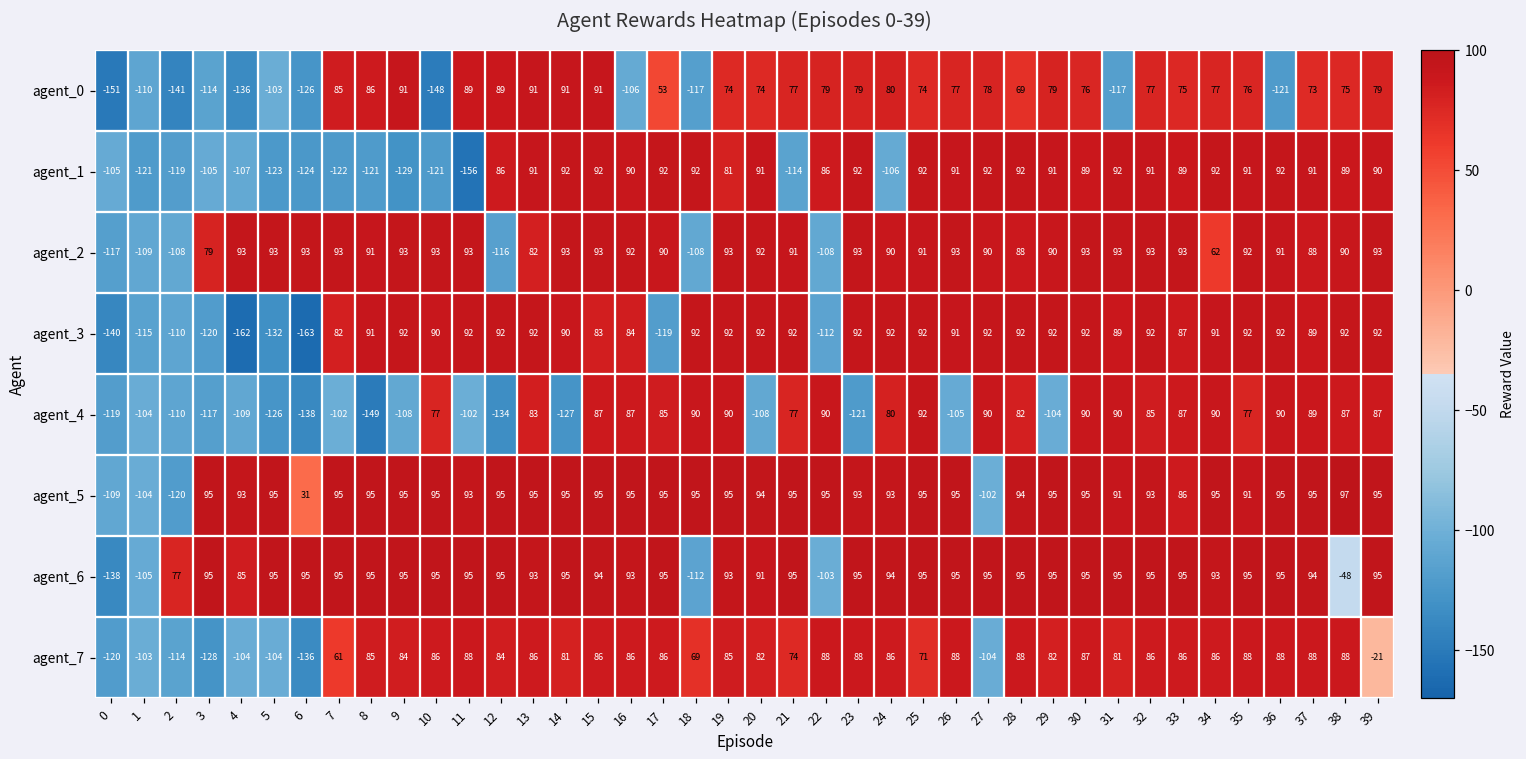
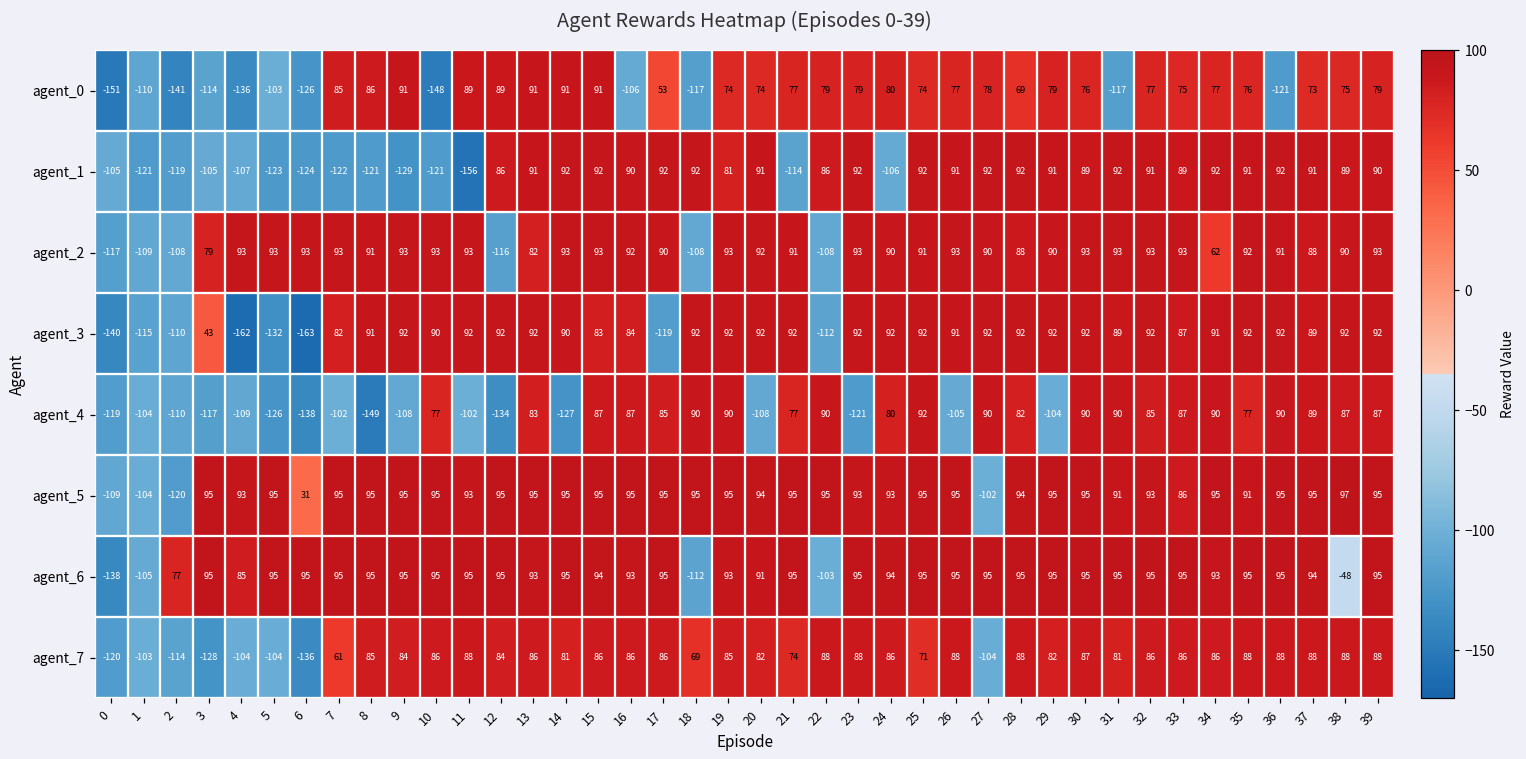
  {
    "agent_3": {
      "0": -140,
      "1": -115,
      "2": -110,
-     "3": -120,
+     "3": 43,
      "4": -162,
      "5": -132,
      "6": -163,
      "7": 82,
      "8": 91,
      "9": 92,
      "10": 90,
      "11": 92,
      "12": 92,
      "13": 92,
      "14": 90,
      "15": 83,
      "16": 84,
      "17": -119,
      "18": 92,
      "19": 92,
      "20": 92,
      "21": 92,
      "22": -112,
      "23": 92,
      "24": 92,
      "25": 92,
      "26": 91,
      "27": 92,
      "28": 92,
      "29": 92,
      "30": 92,
      "31": 89,
      "32": 92,
      "33": 87,
      "34": 91,
      "35": 92,
      "36": 92,
      "37": 89,
      "38": 92,
      "39": 92
    },
    "agent_7": {
      "0": -120,
      "1": -103,
      "2": -114,
      "3": -128,
      "4": -104,
      "5": -104,
      "6": -136,
      "7": 61,
      "8": 85,
      "9": 84,
      "10": 86,
      "11": 88,
      "12": 84,
      "13": 86,
      "14": 81,
      "15": 86,
      "16": 86,
      "17": 86,
      "18": 69,
      "19": 85,
      "20": 82,
      "21": 74,
      "22": 88,
      "23": 88,
      "24": 86,
      "25": 71,
      "26": 88,
      "27": -104,
      "28": 88,
      "29": 82,
      "30": 87,
      "31": 81,
      "32": 86,
      "33": 86,
      "34": 86,
      "35": 88,
      "36": 88,
      "37": 88,
      "38": 88,
-     "39": -21
+     "39": 88
    }
  }
